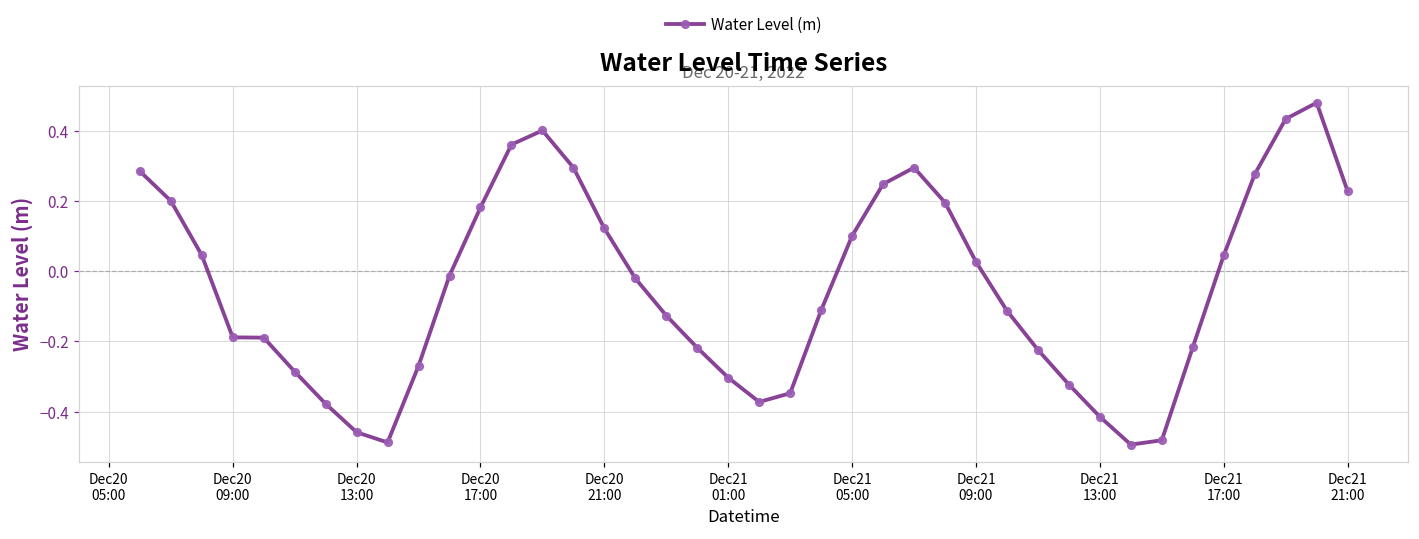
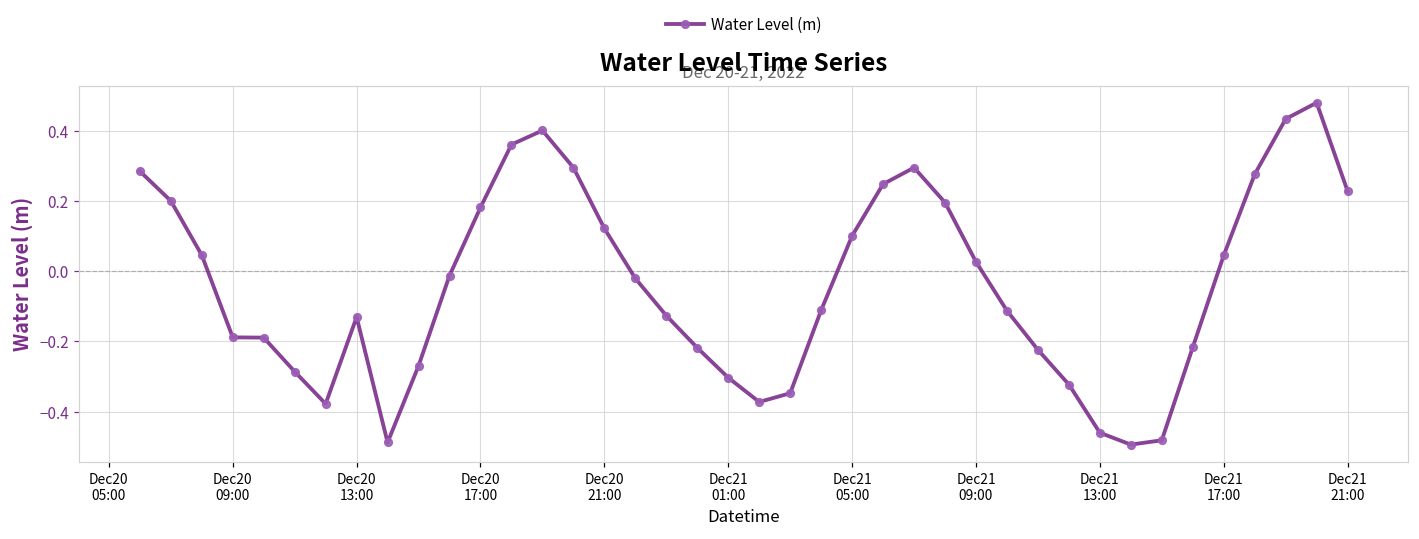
  {
    "Dec20 09:00": -0.19,
-   "Dec20 13:00": -0.46,
+   "Dec20 13:00": -0.13,
    "Dec20 17:00": 0.18,
    "Dec20 21:00": 0.12,
    "Dec21 01:00": -0.30,
    "Dec21 05:00": 0.10,
    "Dec21 09:00": 0.03,
-   "Dec21 13:00": -0.41,
+   "Dec21 13:00": -0.46,
    "Dec21 17:00": 0.04,
    "Dec21 21:00": 0.23
  }
